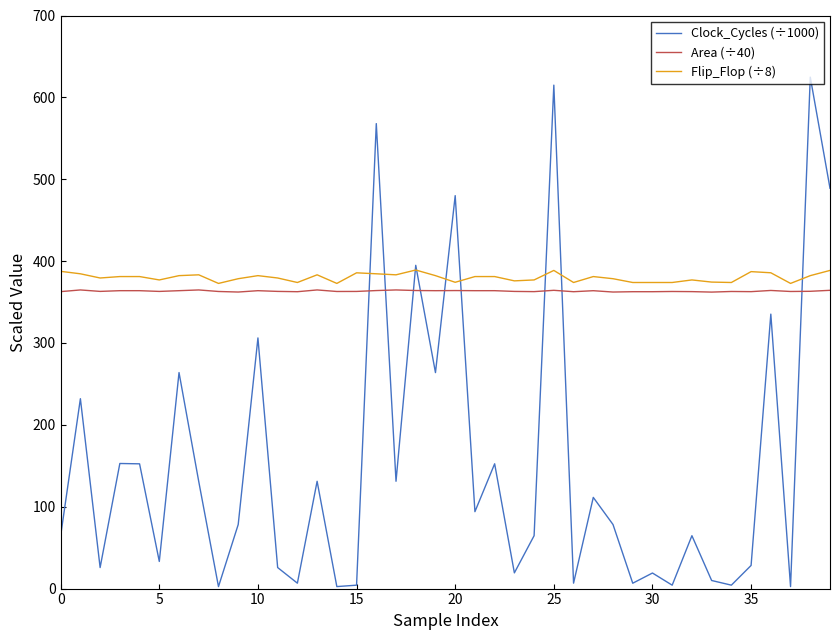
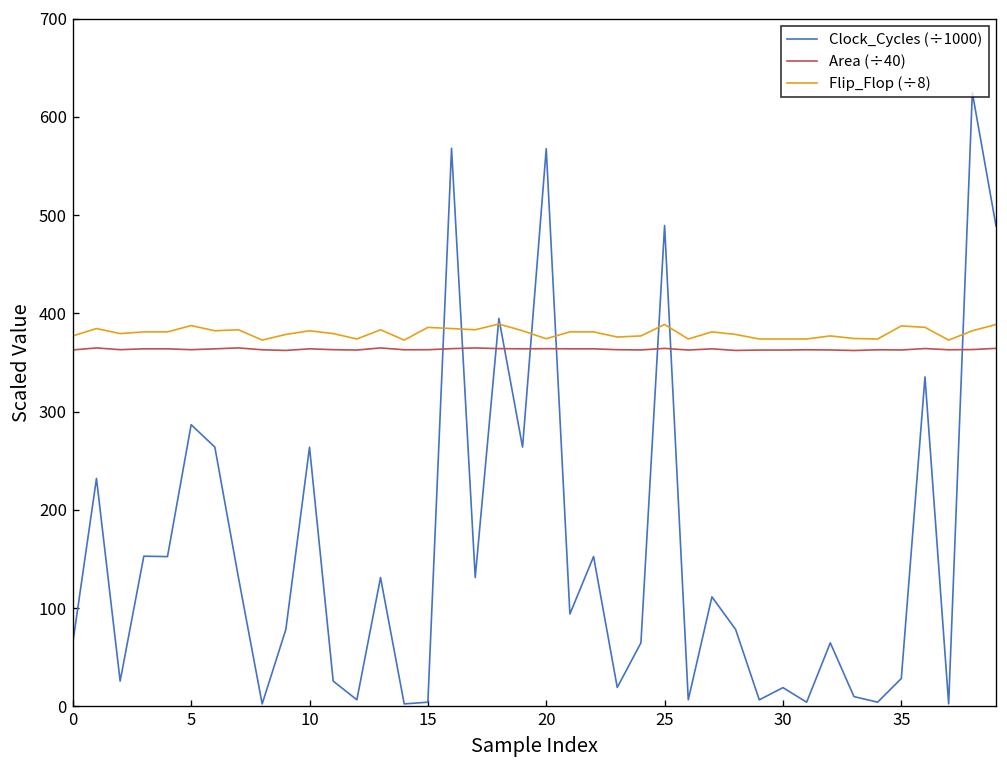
  {
    "Clock_Cycles (÷1000)": {
      "0": 60,
-     "5": 30,
-     "10": 310,
+     "5": 290,
+     "10": 260,
      "15": 0,
-     "20": 480,
-     "25": 610,
+     "20": 570,
+     "25": 490,
      "30": 20,
      "35": 30
    },
    "Area (÷40)": {
      "0": 360,
      "5": 360,
      "10": 360,
      "15": 360,
      "20": 360,
      "25": 360,
      "30": 360,
      "35": 360
    },
    "Flip_Flop (÷8)": {
-     "0": 390,
-     "5": 380,
+     "0": 380,
+     "5": 390,
      "10": 380,
      "15": 390,
      "20": 370,
      "25": 390,
      "30": 370,
      "35": 390
    }
  }
